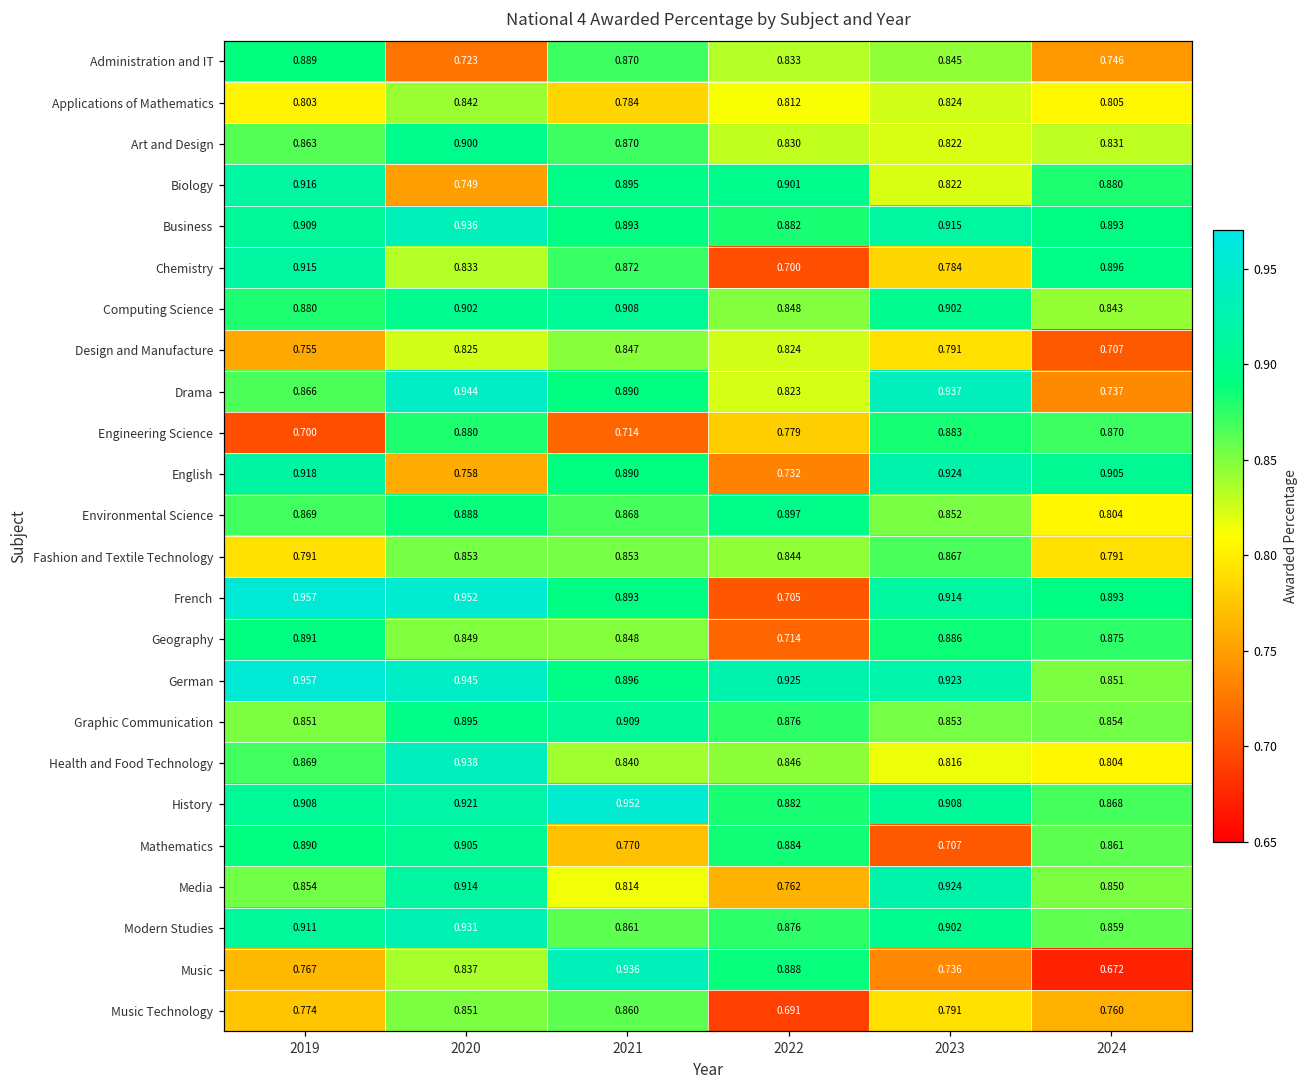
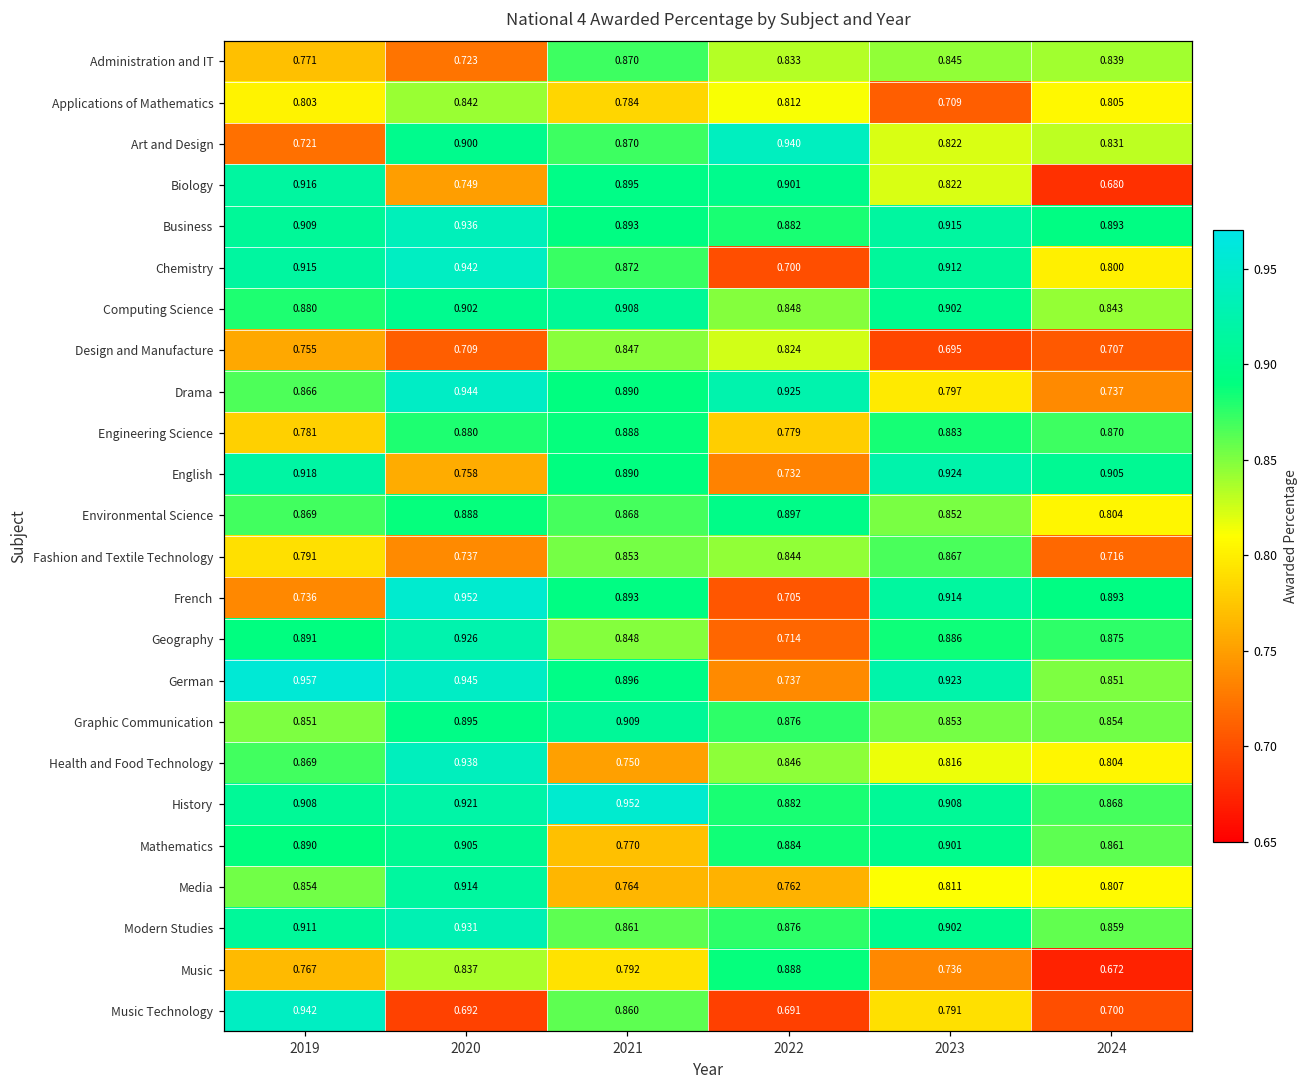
  {
    "Administration and IT": {
-     "2019": 0.889,
+     "2019": 0.771,
      "2020": 0.723,
      "2021": 0.870,
      "2022": 0.833,
      "2023": 0.845,
-     "2024": 0.746
+     "2024": 0.839
    },
    "Applications of Mathematics": {
      "2019": 0.803,
      "2020": 0.842,
      "2021": 0.784,
      "2022": 0.812,
-     "2023": 0.824,
+     "2023": 0.709,
      "2024": 0.805
    },
    "Art and Design": {
-     "2019": 0.863,
+     "2019": 0.721,
      "2020": 0.900,
      "2021": 0.870,
-     "2022": 0.830,
+     "2022": 0.940,
      "2023": 0.822,
      "2024": 0.831
    },
    "Biology": {
      "2019": 0.916,
      "2020": 0.749,
      "2021": 0.895,
      "2022": 0.901,
      "2023": 0.822,
-     "2024": 0.880
+     "2024": 0.680
    },
    "Business": {
      "2019": 0.909,
      "2020": 0.936,
      "2021": 0.893,
      "2022": 0.882,
      "2023": 0.915,
      "2024": 0.893
    },
    "Chemistry": {
      "2019": 0.915,
-     "2020": 0.833,
+     "2020": 0.942,
      "2021": 0.872,
      "2022": 0.700,
-     "2023": 0.784,
-     "2024": 0.896
+     "2023": 0.912,
+     "2024": 0.800
    },
    "Computing Science": {
      "2019": 0.880,
      "2020": 0.902,
      "2021": 0.908,
      "2022": 0.848,
      "2023": 0.902,
      "2024": 0.843
    },
    "Design and Manufacture": {
      "2019": 0.755,
-     "2020": 0.825,
+     "2020": 0.709,
      "2021": 0.847,
      "2022": 0.824,
-     "2023": 0.791,
+     "2023": 0.695,
      "2024": 0.707
    },
    "Drama": {
      "2019": 0.866,
      "2020": 0.944,
      "2021": 0.890,
-     "2022": 0.823,
-     "2023": 0.937,
+     "2022": 0.925,
+     "2023": 0.797,
      "2024": 0.737
    },
    "Engineering Science": {
-     "2019": 0.700,
+     "2019": 0.781,
      "2020": 0.880,
-     "2021": 0.714,
+     "2021": 0.888,
      "2022": 0.779,
      "2023": 0.883,
      "2024": 0.870
    },
    "English": {
      "2019": 0.918,
      "2020": 0.758,
      "2021": 0.890,
      "2022": 0.732,
      "2023": 0.924,
      "2024": 0.905
    },
    "Environmental Science": {
      "2019": 0.869,
      "2020": 0.888,
      "2021": 0.868,
      "2022": 0.897,
      "2023": 0.852,
      "2024": 0.804
    },
    "Fashion and Textile Technology": {
      "2019": 0.791,
-     "2020": 0.853,
+     "2020": 0.737,
      "2021": 0.853,
      "2022": 0.844,
      "2023": 0.867,
-     "2024": 0.791
+     "2024": 0.716
    },
    "French": {
-     "2019": 0.957,
+     "2019": 0.736,
      "2020": 0.952,
      "2021": 0.893,
      "2022": 0.705,
      "2023": 0.914,
      "2024": 0.893
    },
    "Geography": {
      "2019": 0.891,
-     "2020": 0.849,
+     "2020": 0.926,
      "2021": 0.848,
      "2022": 0.714,
      "2023": 0.886,
      "2024": 0.875
    },
    "German": {
      "2019": 0.957,
      "2020": 0.945,
      "2021": 0.896,
-     "2022": 0.925,
+     "2022": 0.737,
      "2023": 0.923,
      "2024": 0.851
    },
    "Graphic Communication": {
      "2019": 0.851,
      "2020": 0.895,
      "2021": 0.909,
      "2022": 0.876,
      "2023": 0.853,
      "2024": 0.854
    },
    "Health and Food Technology": {
      "2019": 0.869,
      "2020": 0.938,
-     "2021": 0.840,
+     "2021": 0.750,
      "2022": 0.846,
      "2023": 0.816,
      "2024": 0.804
    },
    "History": {
      "2019": 0.908,
      "2020": 0.921,
      "2021": 0.952,
      "2022": 0.882,
      "2023": 0.908,
      "2024": 0.868
    },
    "Mathematics": {
      "2019": 0.890,
      "2020": 0.905,
      "2021": 0.770,
      "2022": 0.884,
-     "2023": 0.707,
+     "2023": 0.901,
      "2024": 0.861
    },
    "Media": {
      "2019": 0.854,
      "2020": 0.914,
-     "2021": 0.814,
+     "2021": 0.764,
      "2022": 0.762,
-     "2023": 0.924,
-     "2024": 0.850
+     "2023": 0.811,
+     "2024": 0.807
    },
    "Modern Studies": {
      "2019": 0.911,
      "2020": 0.931,
      "2021": 0.861,
      "2022": 0.876,
      "2023": 0.902,
      "2024": 0.859
    },
    "Music": {
      "2019": 0.767,
      "2020": 0.837,
-     "2021": 0.936,
+     "2021": 0.792,
      "2022": 0.888,
      "2023": 0.736,
      "2024": 0.672
    },
    "Music Technology": {
-     "2019": 0.774,
-     "2020": 0.851,
+     "2019": 0.942,
+     "2020": 0.692,
      "2021": 0.860,
      "2022": 0.691,
      "2023": 0.791,
-     "2024": 0.760
+     "2024": 0.700
    }
  }
